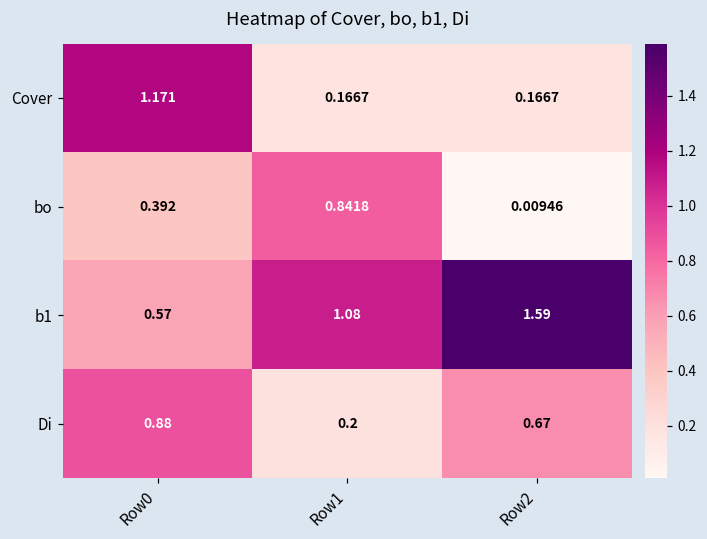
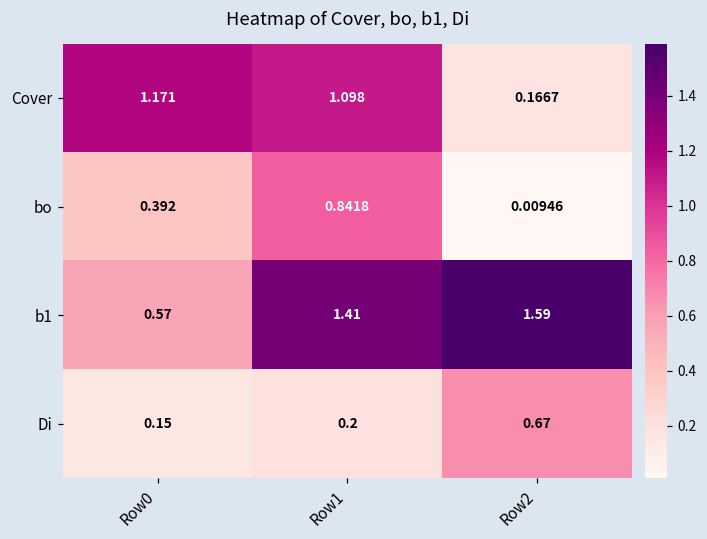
  {
    "Cover": {
      "Row0": 1.171,
-     "Row1": 0.1667,
+     "Row1": 1.098,
      "Row2": 0.1667
    },
    "bo": {
      "Row0": 0.392,
      "Row1": 0.8418,
      "Row2": 0.00946
    },
    "b1": {
      "Row0": 0.57,
-     "Row1": 1.08,
+     "Row1": 1.41,
      "Row2": 1.59
    },
    "Di": {
-     "Row0": 0.88,
+     "Row0": 0.15,
      "Row1": 0.2,
      "Row2": 0.67
    }
  }
